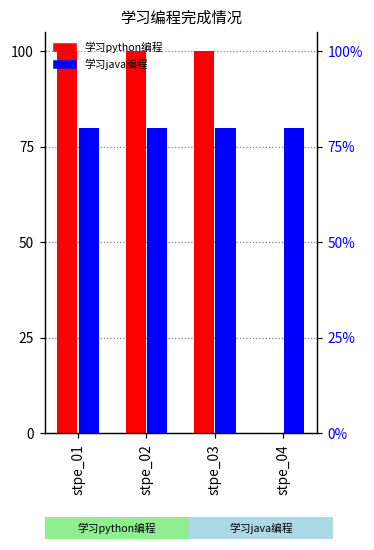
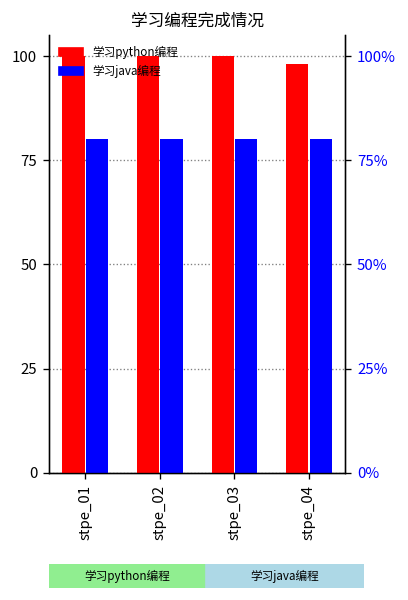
  {
    "学习python编程": {
      "stpe_01": 100,
      "stpe_02": 100,
      "stpe_03": 100,
-     "stpe_04": 0
+     "stpe_04": 98
    },
    "学习java编程": {
      "stpe_01": 80,
      "stpe_02": 80,
      "stpe_03": 80,
      "stpe_04": 80
    }
  }
